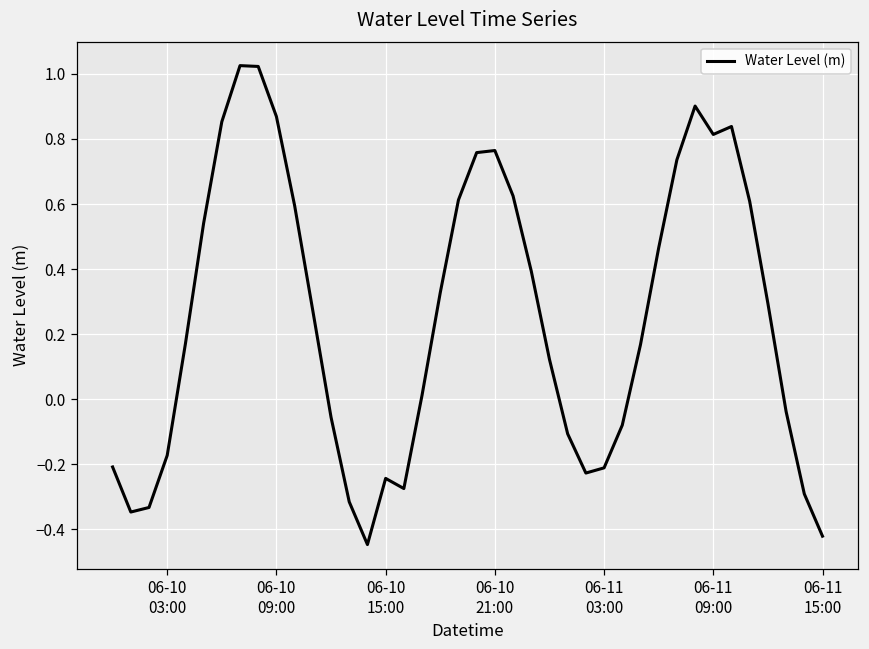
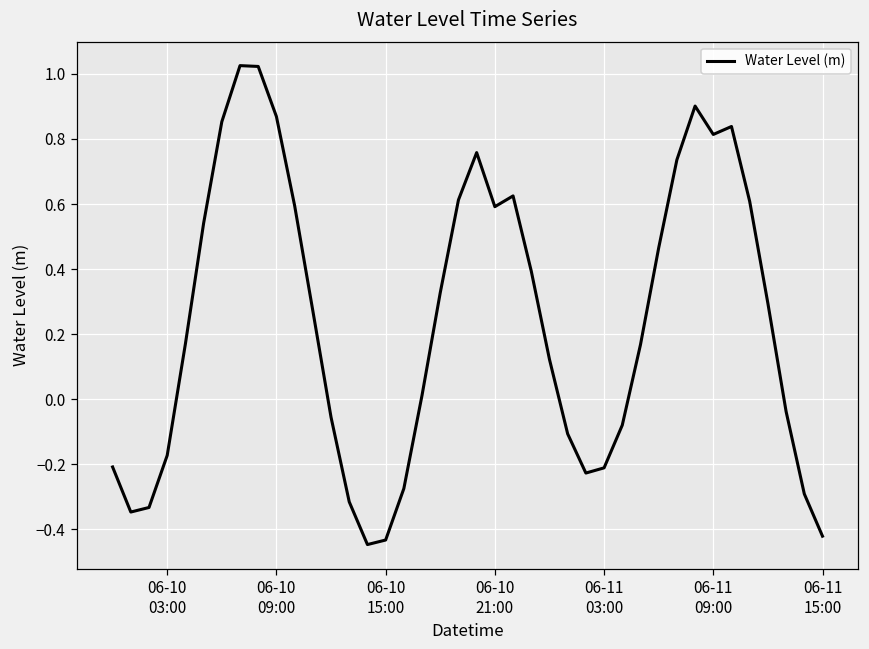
  {
    "06-10 03:00": -0.17,
    "06-10 09:00": 0.87,
-   "06-10 15:00": -0.24,
-   "06-10 21:00": 0.76,
+   "06-10 15:00": -0.43,
+   "06-10 21:00": 0.59,
    "06-11 03:00": -0.21,
    "06-11 09:00": 0.81,
    "06-11 15:00": -0.42
  }
